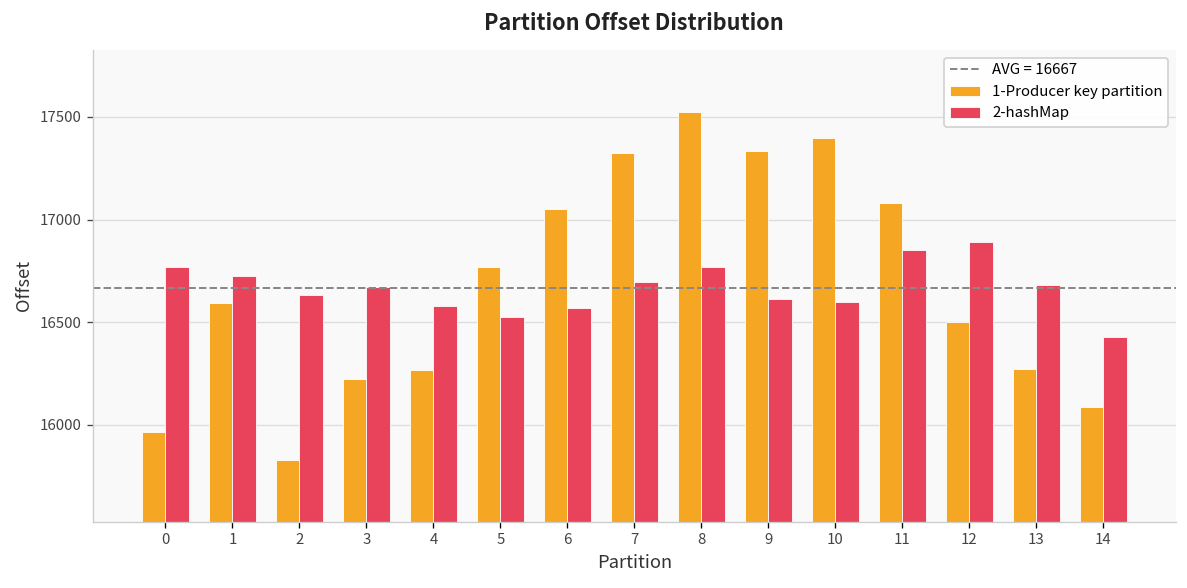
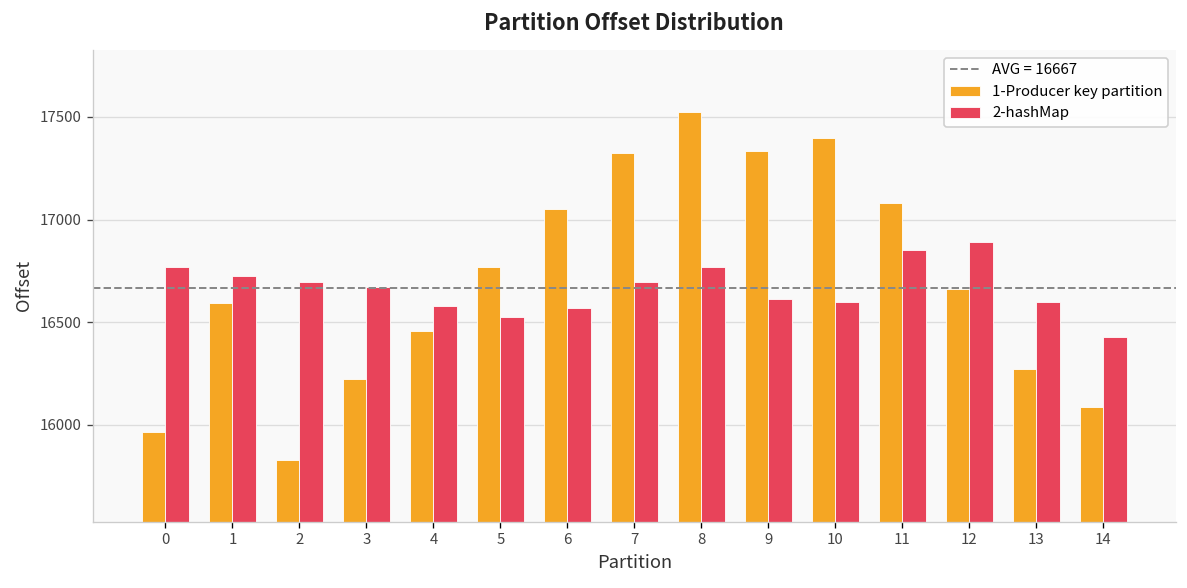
  {
    "1-Producer key partition": {
      "0": 15960,
      "1": 16590,
      "2": 15830,
      "3": 16220,
-     "4": 16270,
+     "4": 16460,
      "5": 16770,
      "6": 17050,
      "7": 17330,
      "8": 17530,
      "9": 17330,
      "10": 17400,
      "11": 17080,
-     "12": 16500,
+     "12": 16660,
      "13": 16270,
      "14": 16090
    },
    "2-hashMap": {
      "0": 16770,
      "1": 16720,
-     "2": 16630,
+     "2": 16700,
      "3": 16670,
      "4": 16580,
      "5": 16530,
      "6": 16570,
      "7": 16700,
      "8": 16770,
      "9": 16610,
      "10": 16600,
      "11": 16850,
      "12": 16890,
-     "13": 16680,
+     "13": 16600,
      "14": 16430
    }
  }
